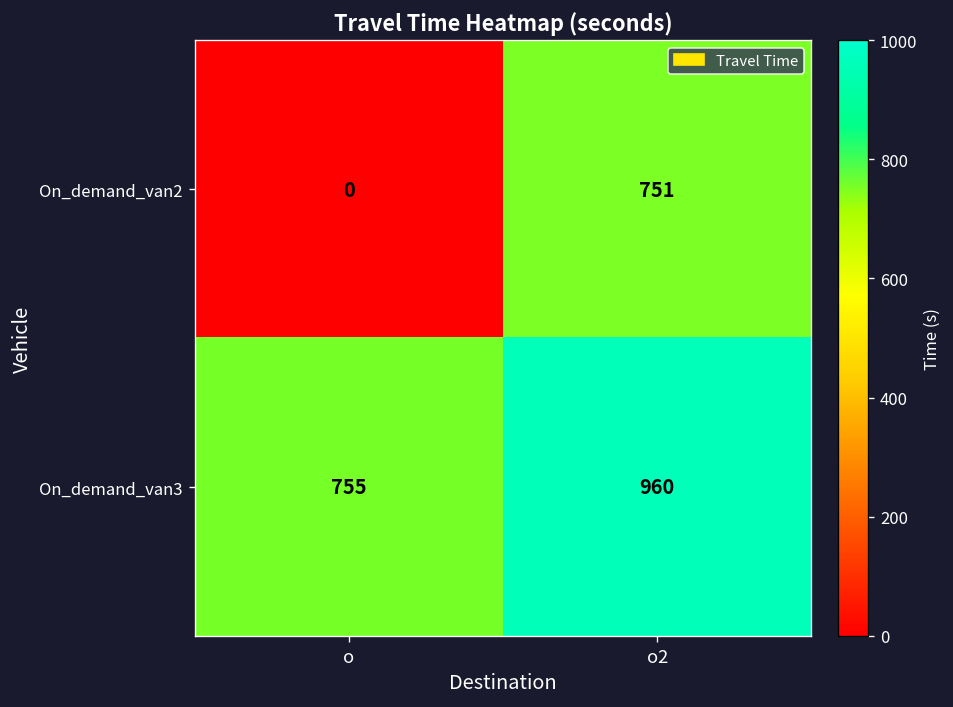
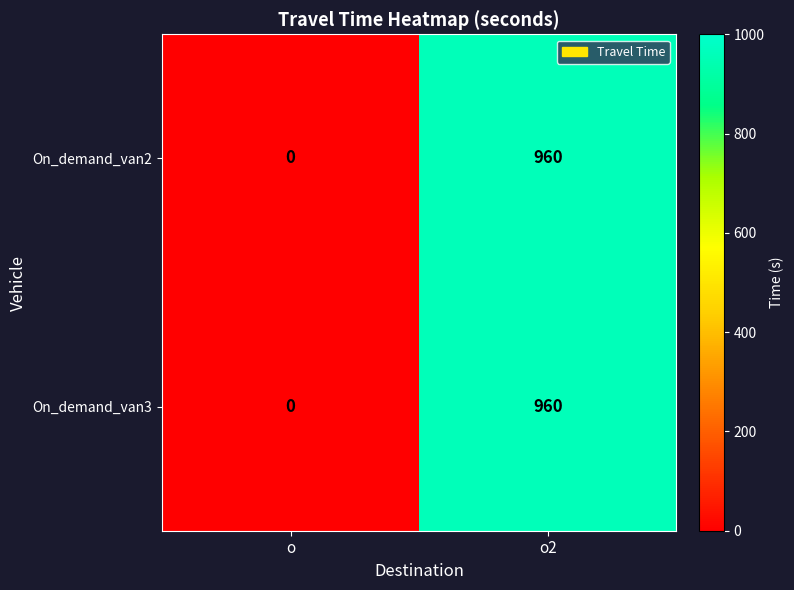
  {
    "On_demand_van2": {
      "o": 0,
-     "o2": 751
+     "o2": 960
    },
    "On_demand_van3": {
-     "o": 755,
+     "o": 0,
      "o2": 960
    }
  }
